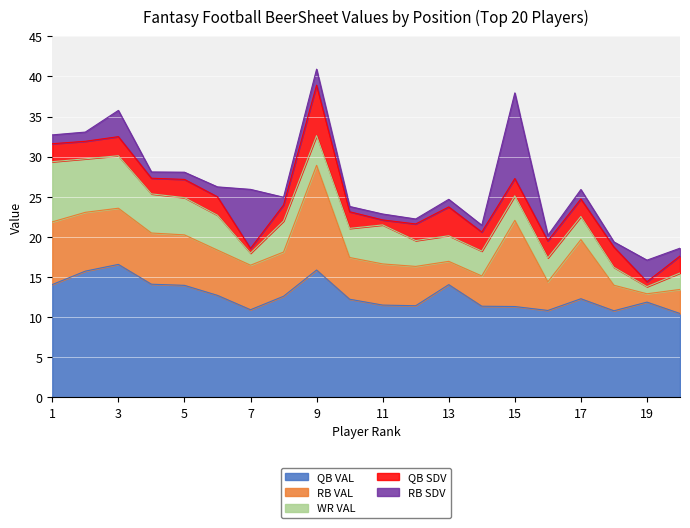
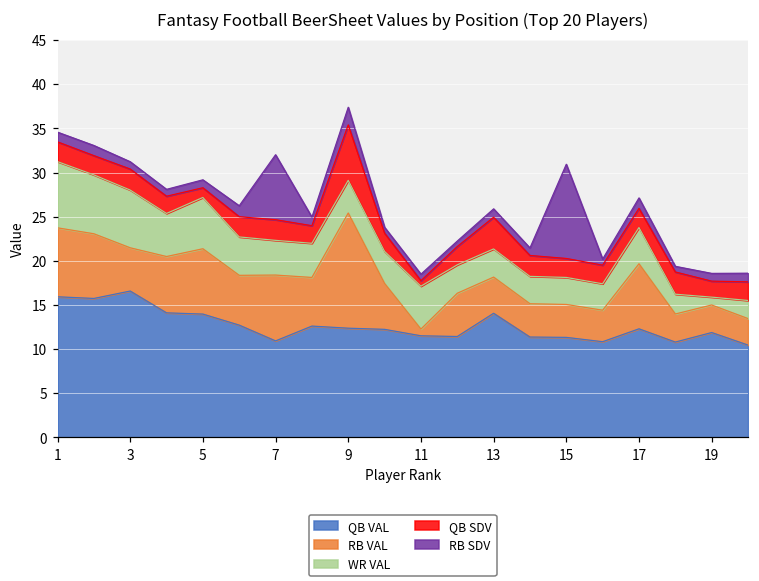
  {
    "QB VAL": {
-     "1": 14,
+     "1": 16,
      "3": 17,
      "5": 14,
      "7": 11,
-     "9": 16,
+     "9": 12,
      "11": 12,
      "13": 14,
      "15": 11,
      "17": 12,
      "19": 12
    },
    "RB VAL": {
      "1": 8,
-     "3": 7,
-     "5": 6,
-     "7": 6,
+     "3": 5,
+     "5": 7,
+     "7": 7,
      "9": 13,
-     "11": 5,
-     "13": 3,
-     "15": 11,
+     "11": 1,
+     "13": 4,
+     "15": 4,
      "17": 7,
-     "19": 1
+     "19": 3
    },
    "WR VAL": {
      "1": 8,
      "3": 7,
-     "5": 5,
-     "7": 2,
+     "5": 6,
+     "7": 4,
      "9": 4,
      "11": 5,
      "13": 3,
      "15": 3,
-     "17": 3,
+     "17": 4,
      "19": 1
    },
    "QB SDV": {
      "1": 2,
      "3": 2,
-     "5": 2,
-     "7": 1,
+     "5": 1,
+     "7": 2,
      "9": 6,
      "11": 1,
      "13": 4,
      "15": 2,
      "17": 2,
-     "19": 1
+     "19": 2
    },
    "RB SDV": {
      "1": 1,
-     "3": 3,
+     "3": 1,
      "5": 1,
      "7": 7,
      "9": 2,
      "11": 1,
      "13": 1,
      "15": 11,
      "17": 1,
-     "19": 3
+     "19": 1
    }
  }
